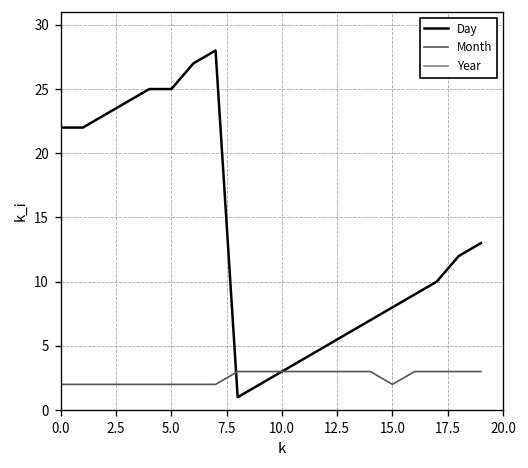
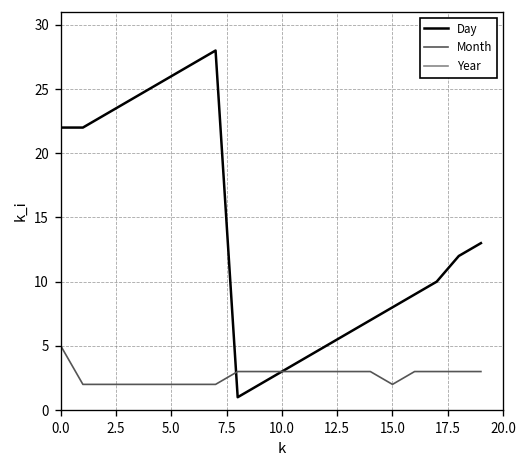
  {
    "Day": {
      "0.0": 22,
-     "5.0": 25,
+     "5.0": 26,
      "15.0": 8
    },
    "Month": {
-     "0.0": 2,
+     "0.0": 5,
      "5.0": 2,
      "15.0": 2
    }
  }
